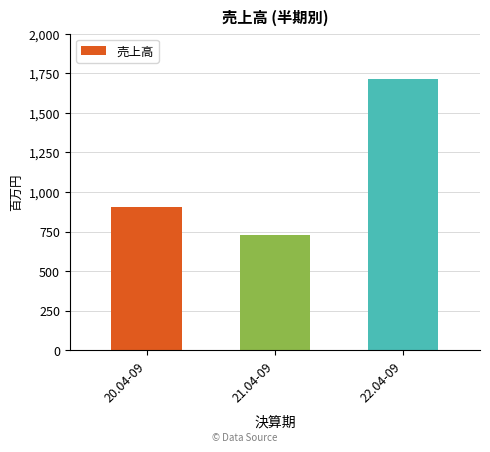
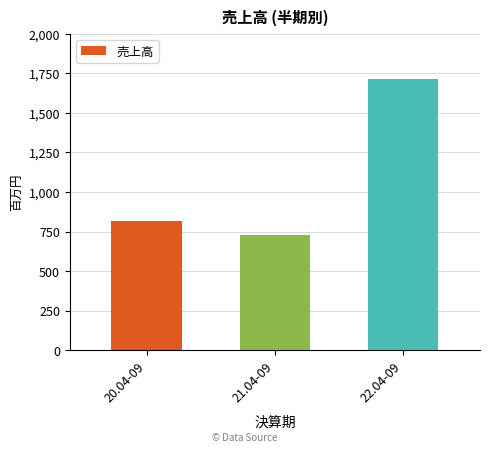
  {
-   "20.04-09": "900",
+   "20.04-09": "820",
    "21.04-09": "730",
    "22.04-09": "1,720"
  }
